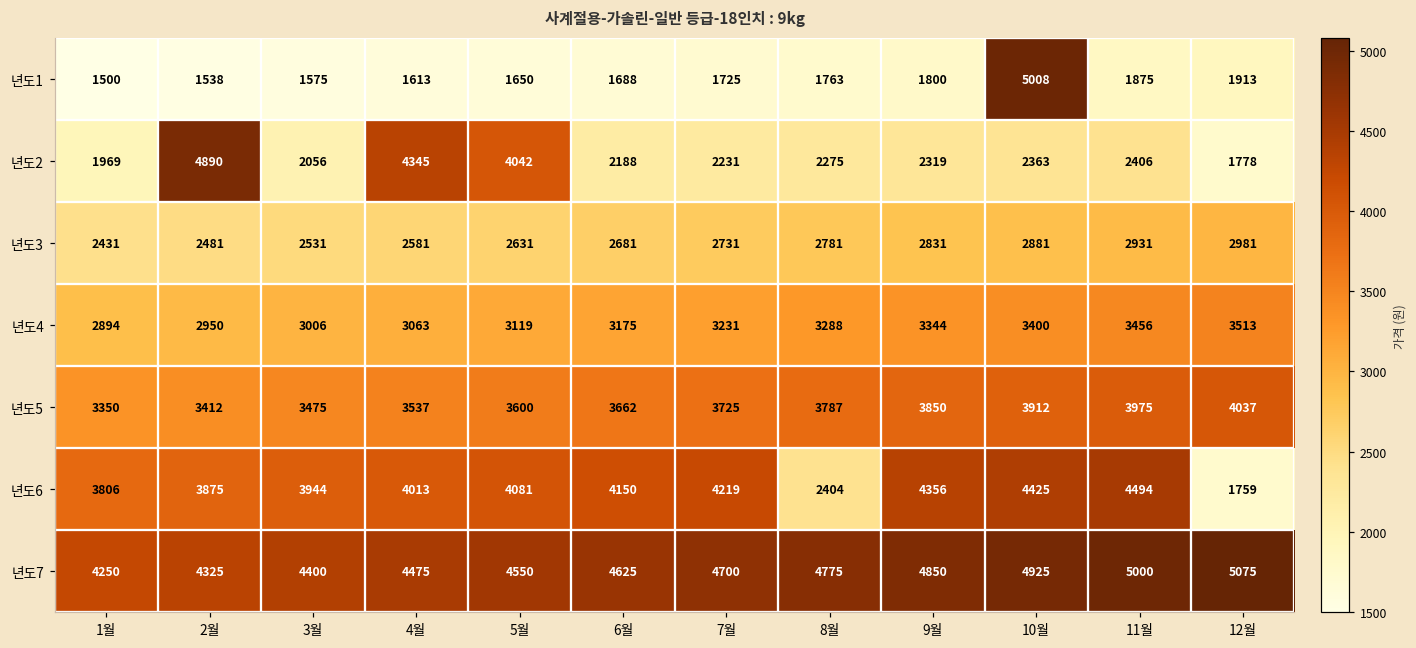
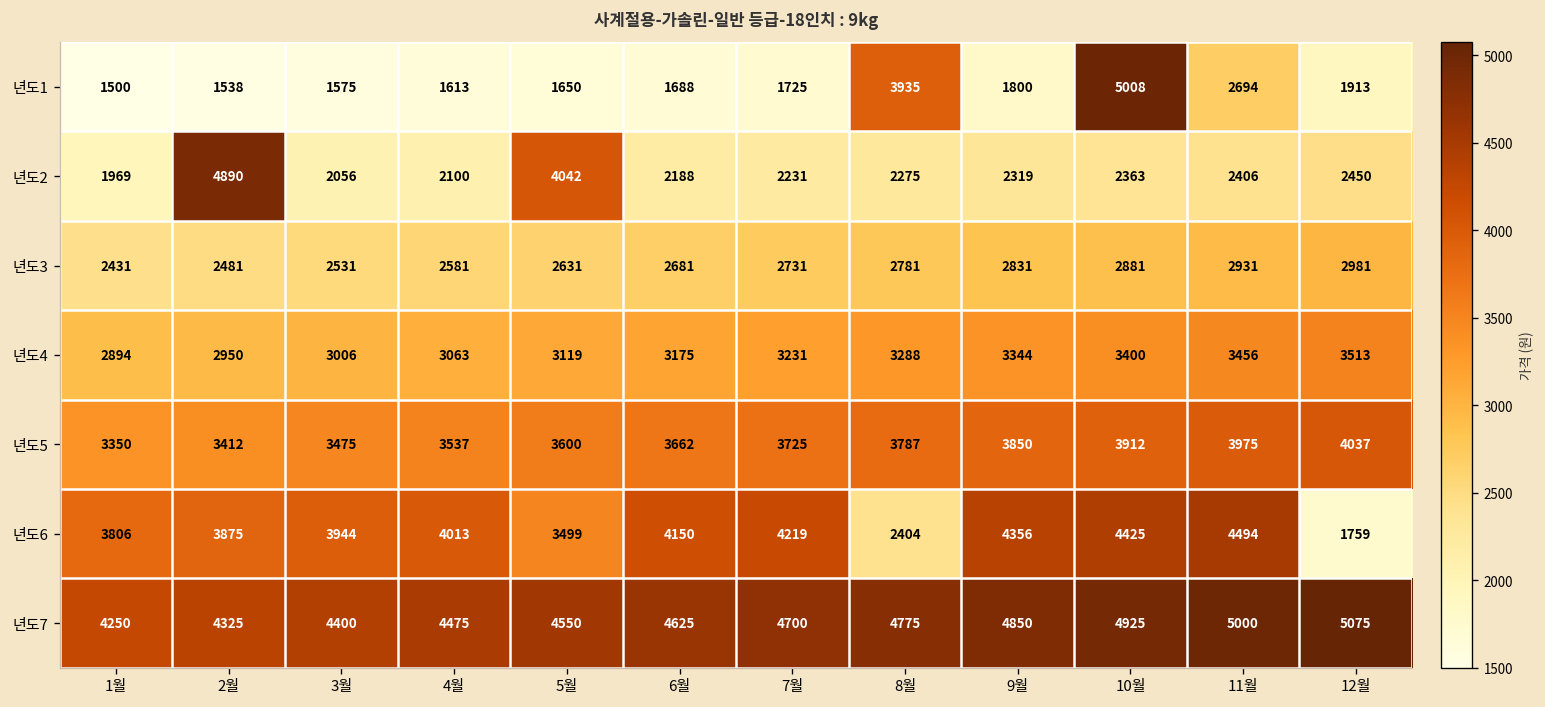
  {
    "년도1": {
      "1월": 1500,
      "2월": 1538,
      "3월": 1575,
      "4월": 1613,
      "5월": 1650,
      "6월": 1688,
      "7월": 1725,
-     "8월": 1763,
+     "8월": 3935,
      "9월": 1800,
      "10월": 5008,
-     "11월": 1875,
+     "11월": 2694,
      "12월": 1913
    },
    "년도2": {
      "1월": 1969,
      "2월": 4890,
      "3월": 2056,
-     "4월": 4345,
+     "4월": 2100,
      "5월": 4042,
      "6월": 2188,
      "7월": 2231,
      "8월": 2275,
      "9월": 2319,
      "10월": 2363,
      "11월": 2406,
-     "12월": 1778
+     "12월": 2450
    },
    "년도3": {
      "1월": 2431,
      "2월": 2481,
      "3월": 2531,
      "4월": 2581,
      "5월": 2631,
      "6월": 2681,
      "7월": 2731,
      "8월": 2781,
      "9월": 2831,
      "10월": 2881,
      "11월": 2931,
      "12월": 2981
    },
    "년도4": {
      "1월": 2894,
      "2월": 2950,
      "3월": 3006,
      "4월": 3063,
      "5월": 3119,
      "6월": 3175,
      "7월": 3231,
      "8월": 3288,
      "9월": 3344,
      "10월": 3400,
      "11월": 3456,
      "12월": 3513
    },
    "년도5": {
      "1월": 3350,
      "2월": 3412,
      "3월": 3475,
      "4월": 3537,
      "5월": 3600,
      "6월": 3662,
      "7월": 3725,
      "8월": 3787,
      "9월": 3850,
      "10월": 3912,
      "11월": 3975,
      "12월": 4037
    },
    "년도6": {
      "1월": 3806,
      "2월": 3875,
      "3월": 3944,
      "4월": 4013,
-     "5월": 4081,
+     "5월": 3499,
      "6월": 4150,
      "7월": 4219,
      "8월": 2404,
      "9월": 4356,
      "10월": 4425,
      "11월": 4494,
      "12월": 1759
    },
    "년도7": {
      "1월": 4250,
      "2월": 4325,
      "3월": 4400,
      "4월": 4475,
      "5월": 4550,
      "6월": 4625,
      "7월": 4700,
      "8월": 4775,
      "9월": 4850,
      "10월": 4925,
      "11월": 5000,
      "12월": 5075
    }
  }
